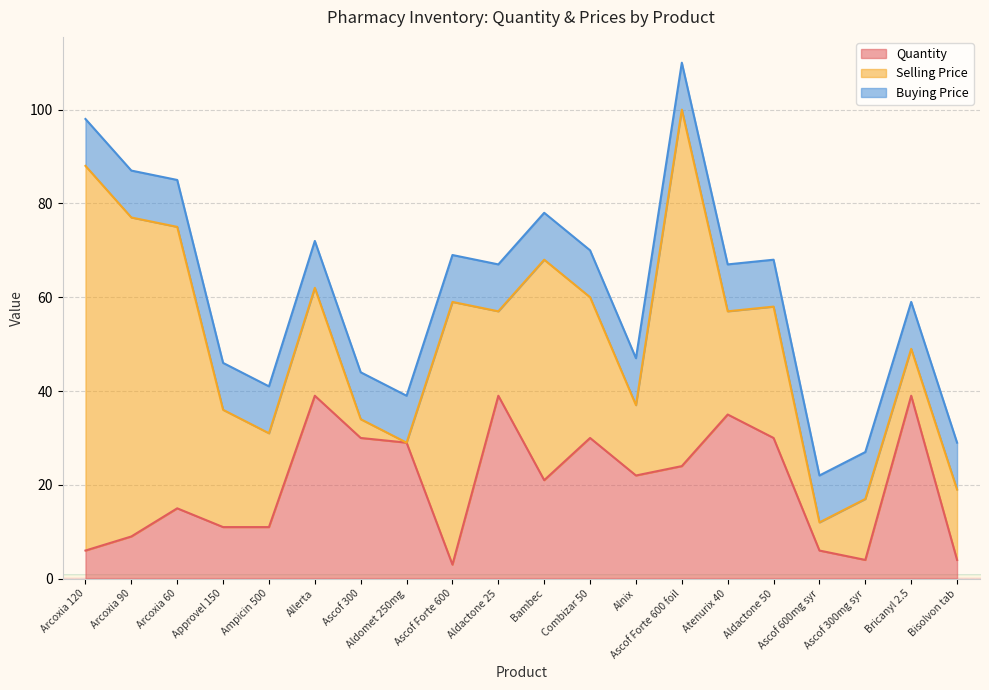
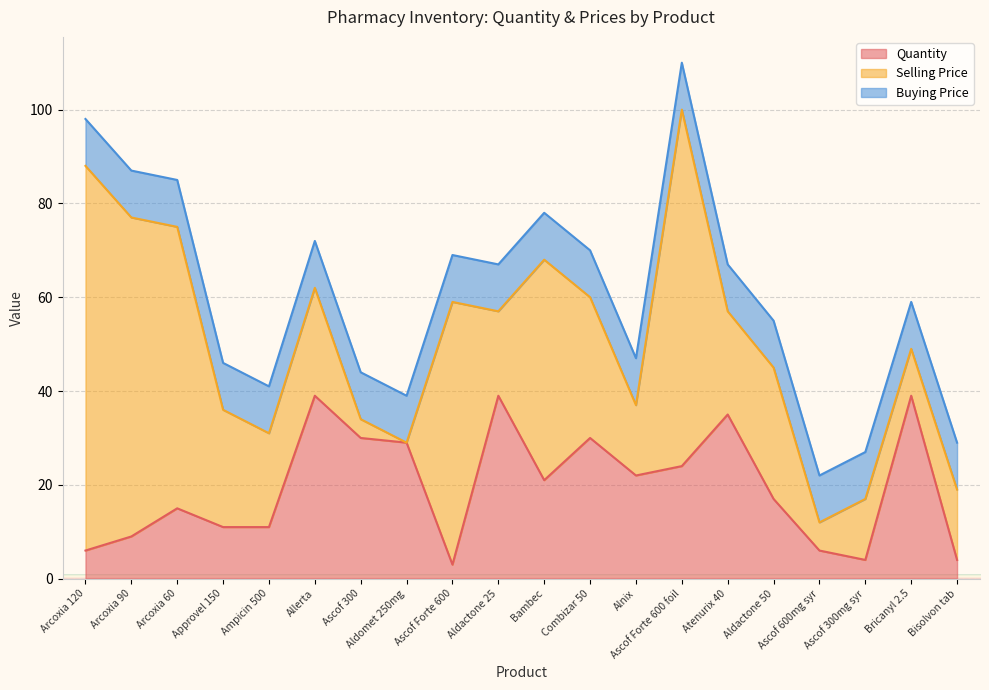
  {
    "Quantity": {
      "Arcoxia 120": 6,
      "Arcoxia 90": 9,
      "Arcoxia 60": 15,
      "Approvel 150": 11,
      "Ampicin 500": 11,
      "Allerta": 39,
      "Ascof 300": 30,
      "Ascof Forte 600": 3,
      "Aldactone 25": 39,
      "Bambec": 21,
      "Combizar 50": 30,
      "Alnix": 22,
      "Ascof Forte 600 foil": 24,
      "Atenurix 40": 35,
-     "Aldactone 50": 30,
+     "Aldactone 50": 17,
      "Ascof 600mg syr": 6,
      "Ascof 300mg syr": 4,
      "Bricanyl 2.5": 39,
      "Bisolvon tab": 4
    },
    "Selling Price": {
      "Arcoxia 120": 82,
      "Arcoxia 90": 68,
      "Arcoxia 60": 60,
      "Approvel 150": 25,
      "Ampicin 500": 20,
      "Allerta": 23,
      "Ascof 300": 4,
      "Ascof Forte 600": 56,
      "Aldactone 25": 18,
      "Bambec": 47,
      "Combizar 50": 30,
      "Alnix": 15,
      "Ascof Forte 600 foil": 76,
      "Atenurix 40": 22,
      "Aldactone 50": 28,
      "Ascof 600mg syr": 6,
      "Ascof 300mg syr": 13,
      "Bricanyl 2.5": 10,
      "Bisolvon tab": 15
    },
    "Buying Price": {
      "Arcoxia 120": 10,
      "Arcoxia 90": 10,
      "Arcoxia 60": 10,
      "Approvel 150": 10,
      "Ampicin 500": 10,
      "Allerta": 10,
      "Ascof 300": 10,
      "Aldomet 250mg": 10,
      "Ascof Forte 600": 10,
      "Aldactone 25": 10,
      "Bambec": 10,
      "Combizar 50": 10,
      "Alnix": 10,
      "Ascof Forte 600 foil": 10,
      "Atenurix 40": 10,
      "Aldactone 50": 10,
      "Ascof 600mg syr": 10,
      "Ascof 300mg syr": 10,
      "Bricanyl 2.5": 10,
      "Bisolvon tab": 10
    }
  }
